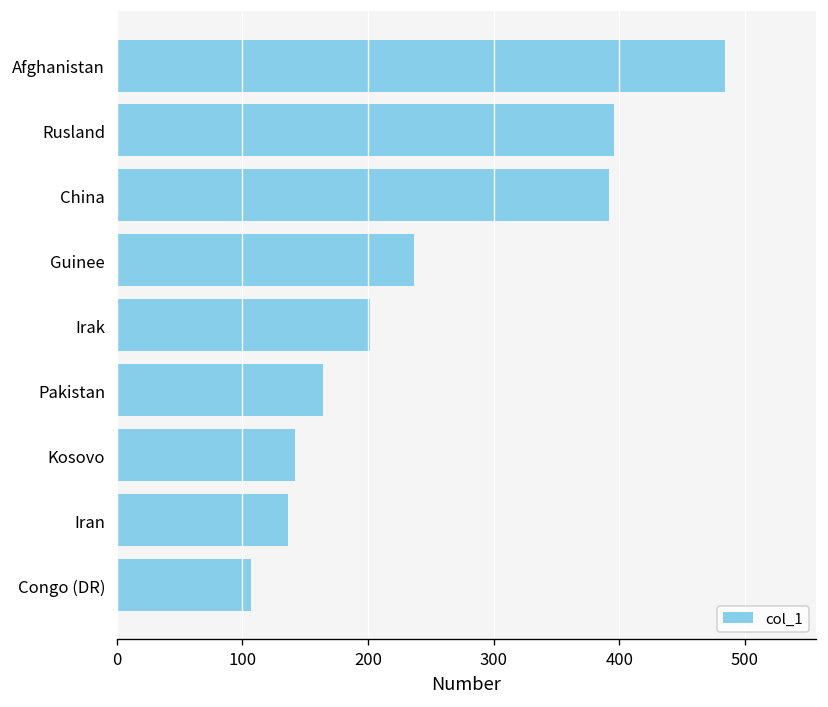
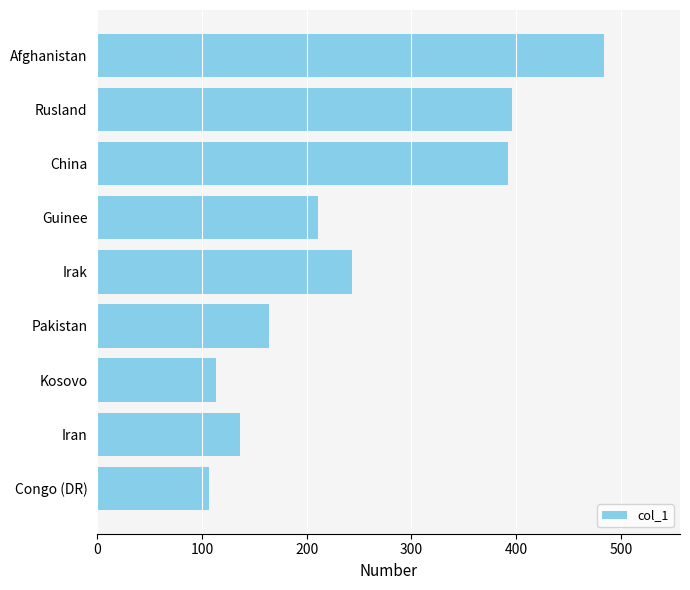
  {
    "Afghanistan": 484,
    "Rusland": 396,
    "China": 392,
-   "Guinee": 237,
-   "Irak": 202,
+   "Guinee": 211,
+   "Irak": 243,
    "Pakistan": 164,
-   "Kosovo": 142,
+   "Kosovo": 113,
    "Iran": 136,
    "Congo (DR)": 107
  }
